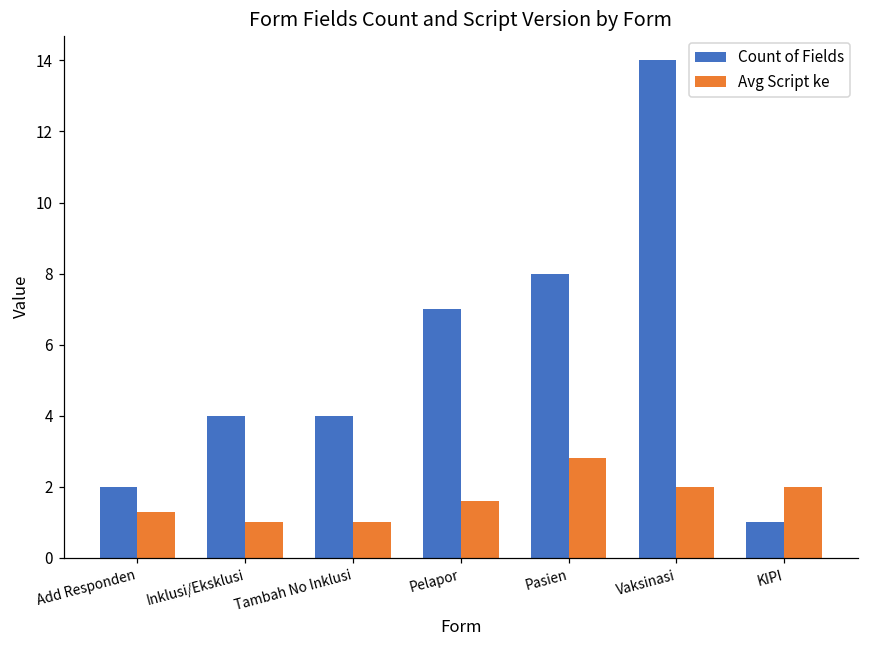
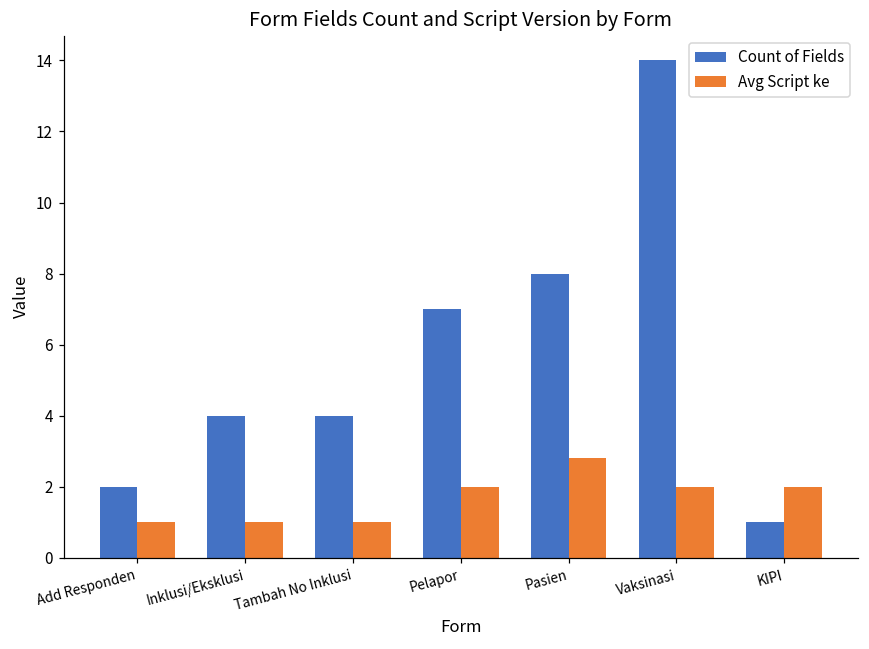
  {
    "Count of Fields": {
      "Add Responden": 2.0,
      "Inklusi/Eksklusi": 4.0,
      "Tambah No Inklusi": 4.0,
      "Pelapor": 7.0,
      "Pasien": 8.0,
      "Vaksinasi": 14.0,
      "KIPI": 1.0
    },
    "Avg Script ke": {
-     "Add Responden": 1.3,
+     "Add Responden": 1.0,
      "Inklusi/Eksklusi": 1.0,
      "Tambah No Inklusi": 1.0,
-     "Pelapor": 1.6,
+     "Pelapor": 2.0,
      "Pasien": 2.8,
      "Vaksinasi": 2.0,
      "KIPI": 2.0
    }
  }
